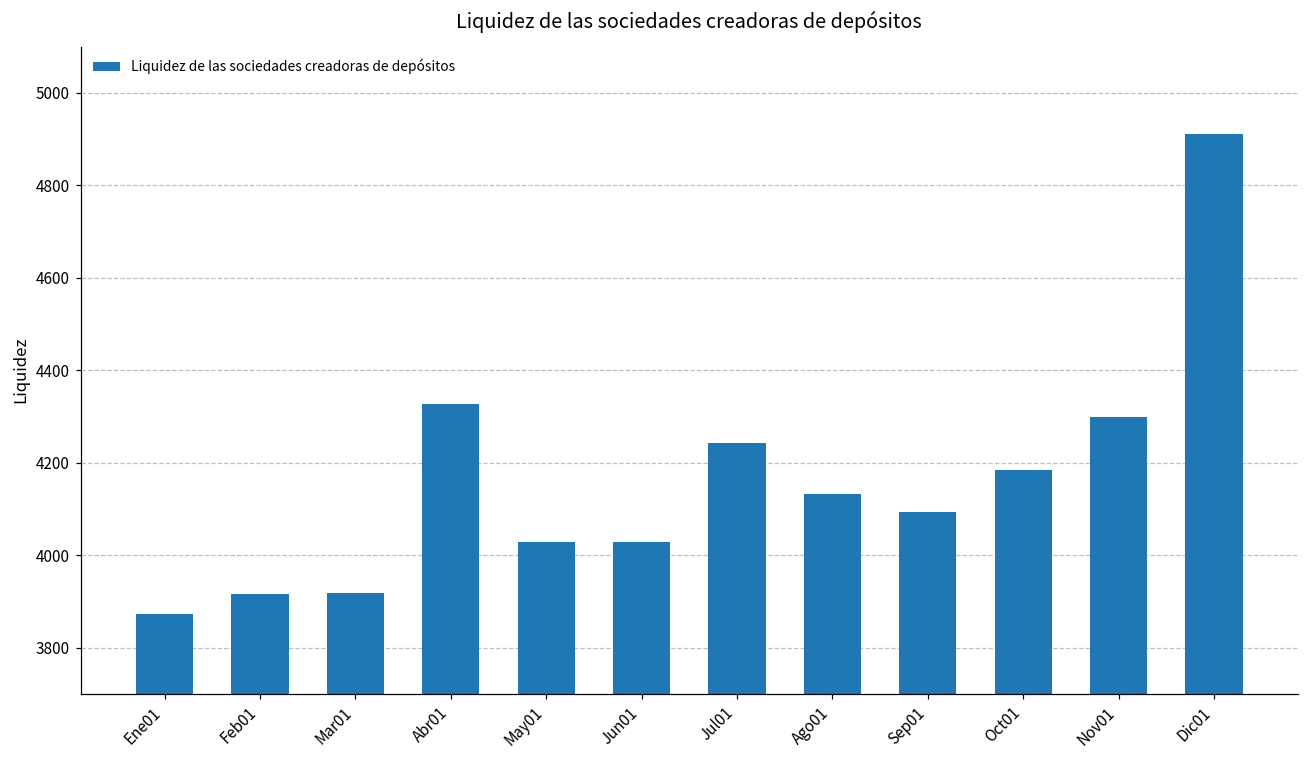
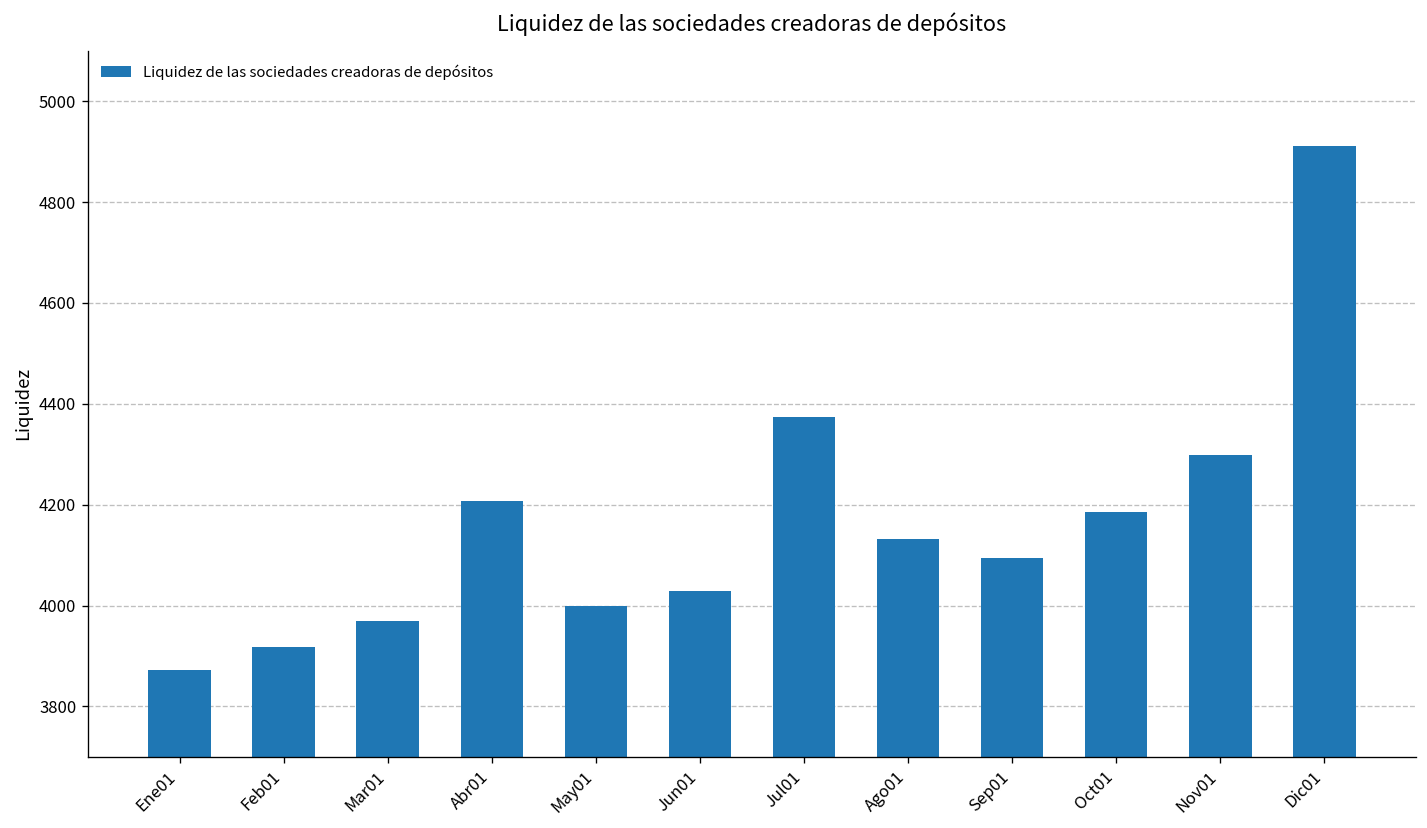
  {
    "Ene01": 3870,
    "Feb01": 3920,
-   "Mar01": 3920,
-   "Abr01": 4330,
-   "May01": 4030,
+   "Mar01": 3970,
+   "Abr01": 4210,
+   "May01": 4000,
    "Jun01": 4030,
-   "Jul01": 4240,
+   "Jul01": 4370,
    "Ago01": 4130,
    "Sep01": 4090,
    "Oct01": 4190,
    "Nov01": 4300,
    "Dic01": 4910
  }
